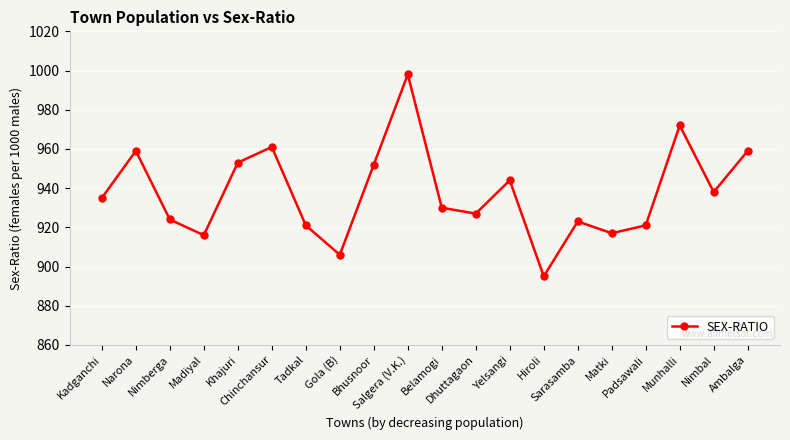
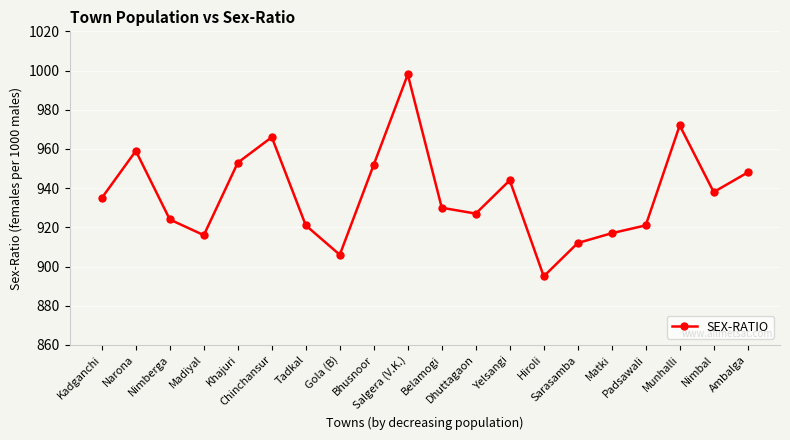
  {
    "Kadganchi": 935,
    "Narona": 959,
    "Nimberga": 924,
    "Madiyal": 916,
    "Khajuri": 953,
-   "Chinchansur": 961,
+   "Chinchansur": 966,
    "Tadkal": 921,
    "Gola (B)": 906,
    "Bhusnoor": 952,
    "Salgera (V.K.)": 998,
    "Belamogi": 930,
    "Dhuttagaon": 927,
    "Yelsangi": 944,
    "Hiroli": 895,
-   "Sarasamba": 923,
+   "Sarasamba": 912,
    "Matki": 917,
    "Padsawali": 921,
    "Munhalli": 972,
    "Nimbal": 938,
-   "Ambalga": 959
+   "Ambalga": 948
  }
